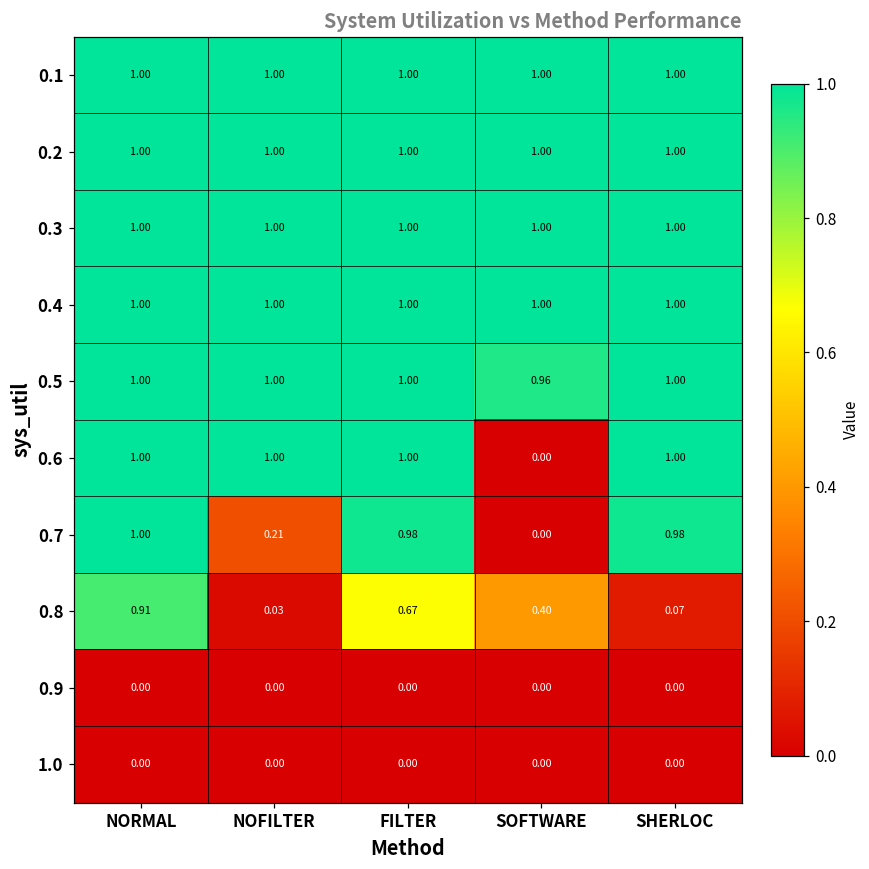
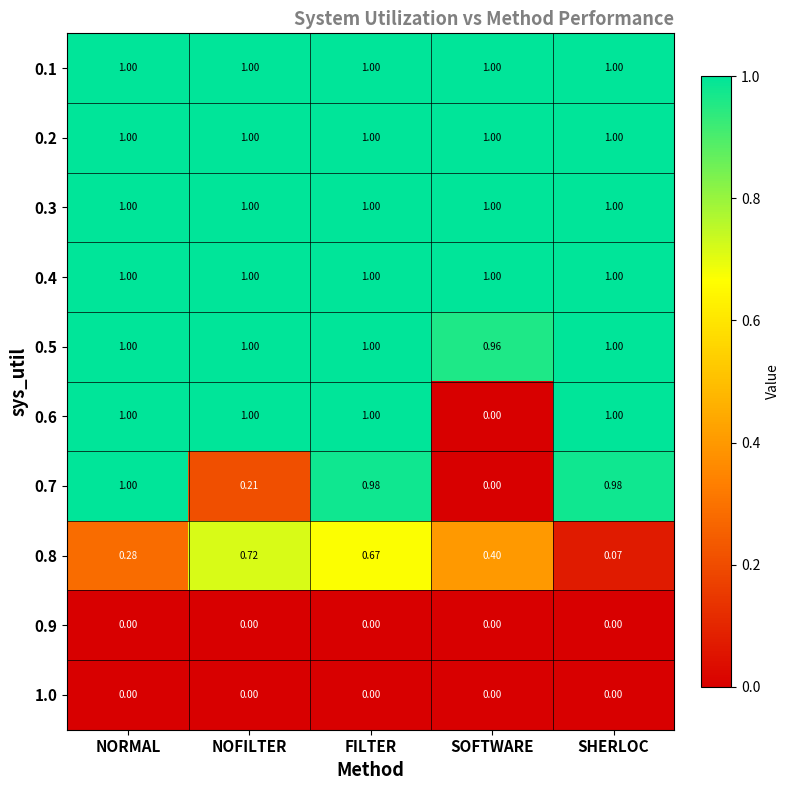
  {
    "0.1": {
      "NORMAL": 1.00,
      "NOFILTER": 1.00,
      "FILTER": 1.00,
      "SOFTWARE": 1.00,
      "SHERLOC": 1.00
    },
    "0.2": {
      "NORMAL": 1.00,
      "NOFILTER": 1.00,
      "FILTER": 1.00,
      "SOFTWARE": 1.00,
      "SHERLOC": 1.00
    },
    "0.3": {
      "NORMAL": 1.00,
      "NOFILTER": 1.00,
      "FILTER": 1.00,
      "SOFTWARE": 1.00,
      "SHERLOC": 1.00
    },
    "0.4": {
      "NORMAL": 1.00,
      "NOFILTER": 1.00,
      "FILTER": 1.00,
      "SOFTWARE": 1.00,
      "SHERLOC": 1.00
    },
    "0.5": {
      "NORMAL": 1.00,
      "NOFILTER": 1.00,
      "FILTER": 1.00,
      "SOFTWARE": 0.96,
      "SHERLOC": 1.00
    },
    "0.6": {
      "NORMAL": 1.00,
      "NOFILTER": 1.00,
      "FILTER": 1.00,
      "SOFTWARE": 0.00,
      "SHERLOC": 1.00
    },
    "0.7": {
      "NORMAL": 1.00,
      "NOFILTER": 0.21,
      "FILTER": 0.98,
      "SOFTWARE": 0.00,
      "SHERLOC": 0.98
    },
    "0.8": {
-     "NORMAL": 0.91,
-     "NOFILTER": 0.03,
+     "NORMAL": 0.28,
+     "NOFILTER": 0.72,
      "FILTER": 0.67,
      "SOFTWARE": 0.40,
      "SHERLOC": 0.07
    },
    "0.9": {
      "NORMAL": 0.00,
      "NOFILTER": 0.00,
      "FILTER": 0.00,
      "SOFTWARE": 0.00,
      "SHERLOC": 0.00
    },
    "1.0": {
      "NORMAL": 0.00,
      "NOFILTER": 0.00,
      "FILTER": 0.00,
      "SOFTWARE": 0.00,
      "SHERLOC": 0.00
    }
  }
